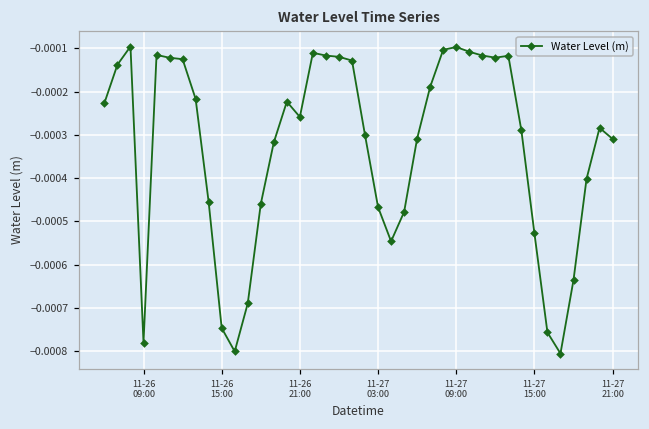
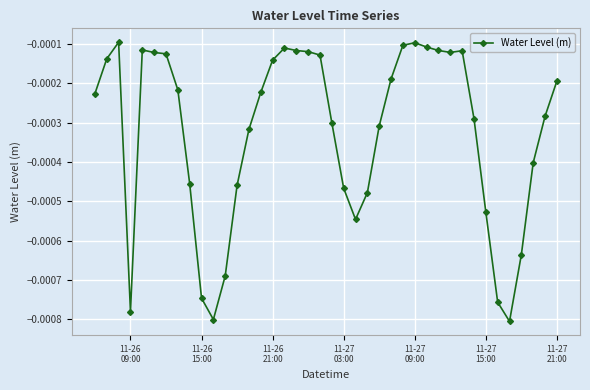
  {
    "11-26 09:00": -0.00078,
    "11-26 15:00": -0.00075,
-   "11-26 21:00": -0.00026,
+   "11-26 21:00": -0.00014,
    "11-27 03:00": -0.00047,
    "11-27 09:00": -0.00010,
    "11-27 15:00": -0.00053,
-   "11-27 21:00": -0.00031
+   "11-27 21:00": -0.00019
  }
